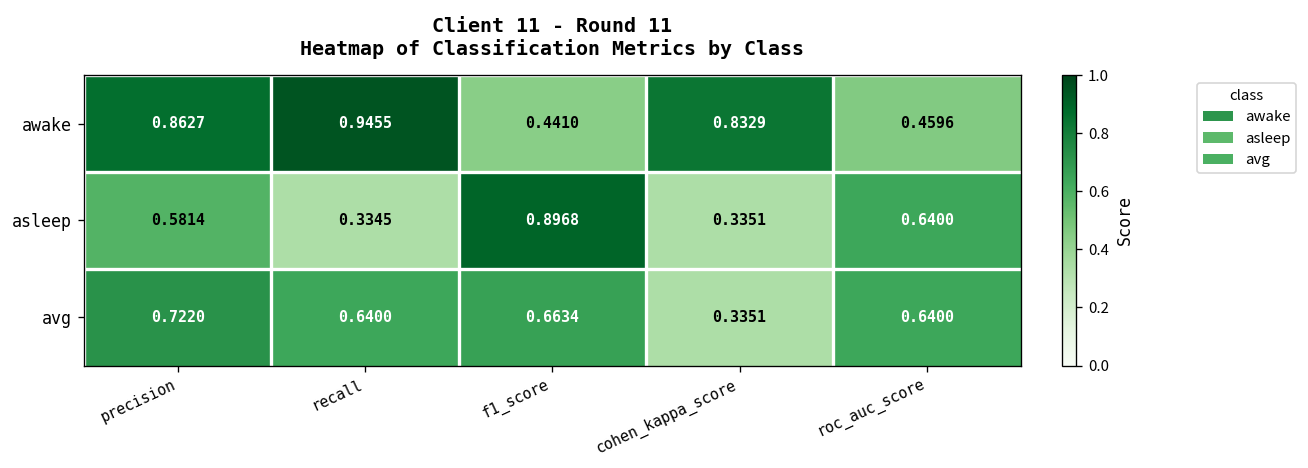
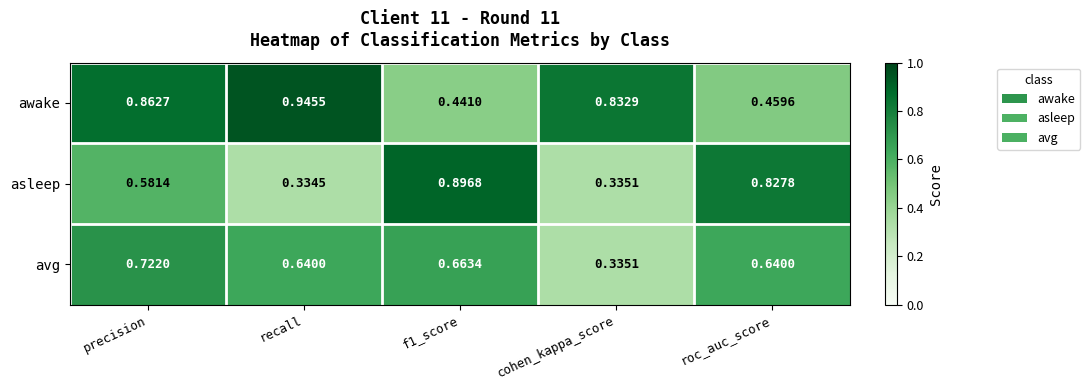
  {
    "awake": {
      "precision": 0.8627,
      "recall": 0.9455,
      "f1_score": 0.4410,
      "cohen_kappa_score": 0.8329,
      "roc_auc_score": 0.4596
    },
    "asleep": {
      "precision": 0.5814,
      "recall": 0.3345,
      "f1_score": 0.8968,
      "cohen_kappa_score": 0.3351,
-     "roc_auc_score": 0.6400
+     "roc_auc_score": 0.8278
    },
    "avg": {
      "precision": 0.7220,
      "recall": 0.6400,
      "f1_score": 0.6634,
      "cohen_kappa_score": 0.3351,
      "roc_auc_score": 0.6400
    }
  }
